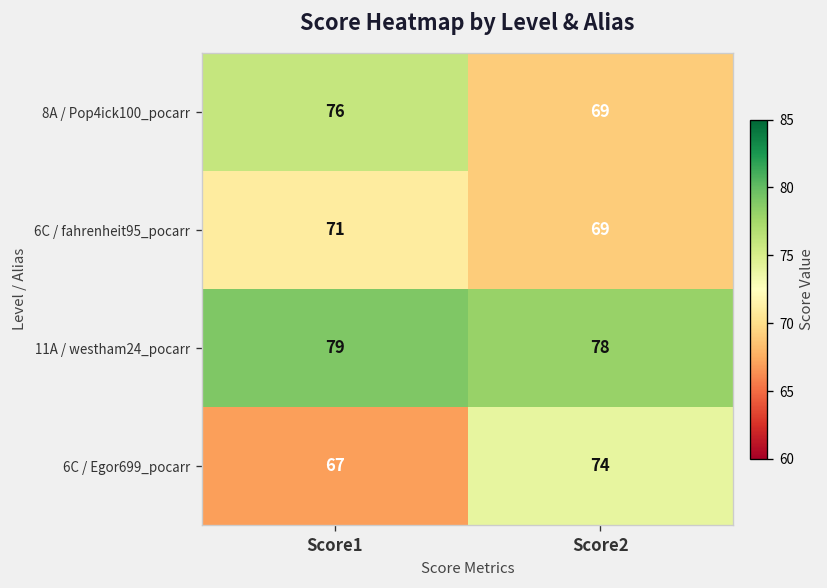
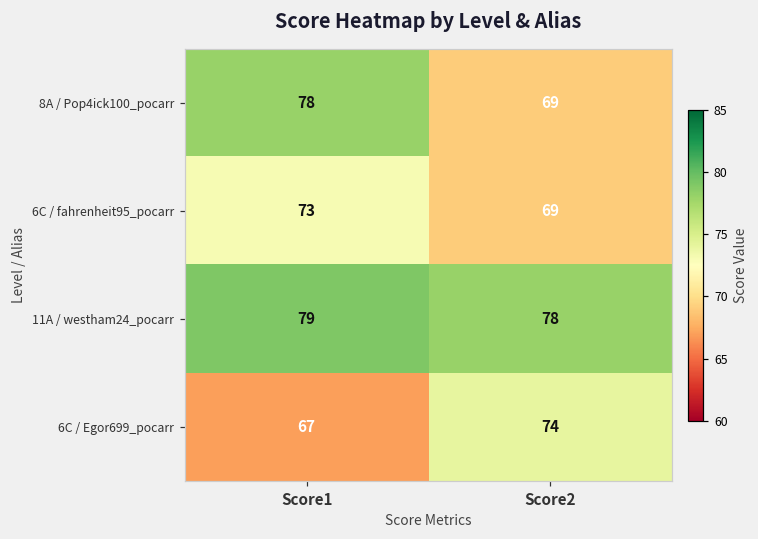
  {
    "8A / Pop4ick100_pocarr": {
-     "Score1": 76,
+     "Score1": 78,
      "Score2": 69
    },
    "6C / fahrenheit95_pocarr": {
-     "Score1": 71,
+     "Score1": 73,
      "Score2": 69
    },
    "11A / westham24_pocarr": {
      "Score1": 79,
      "Score2": 78
    },
    "6C / Egor699_pocarr": {
      "Score1": 67,
      "Score2": 74
    }
  }
